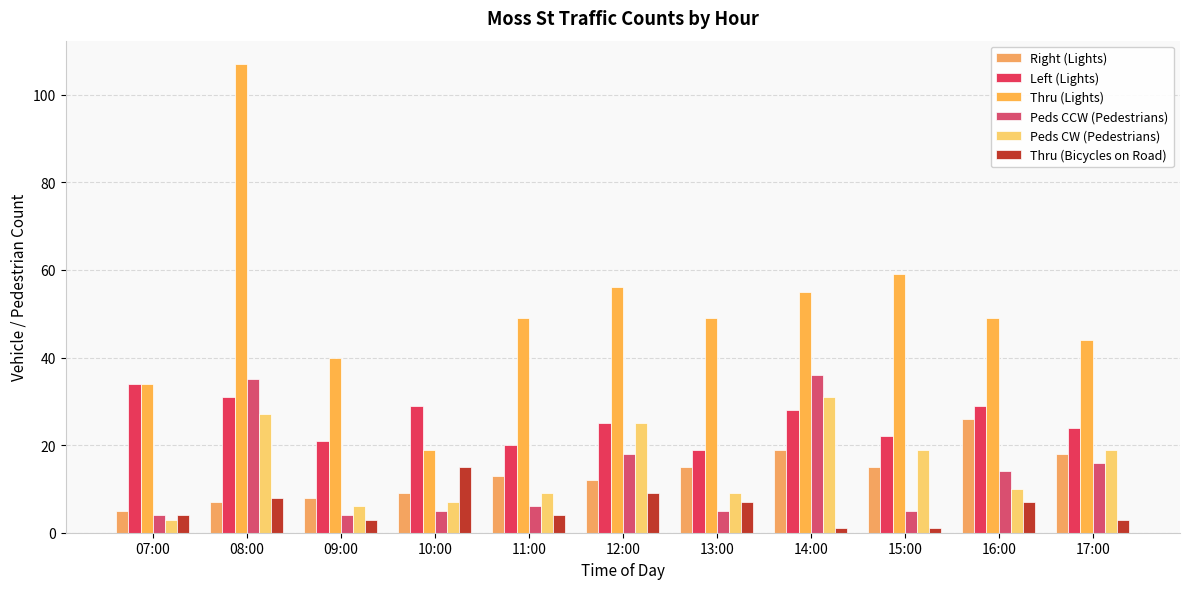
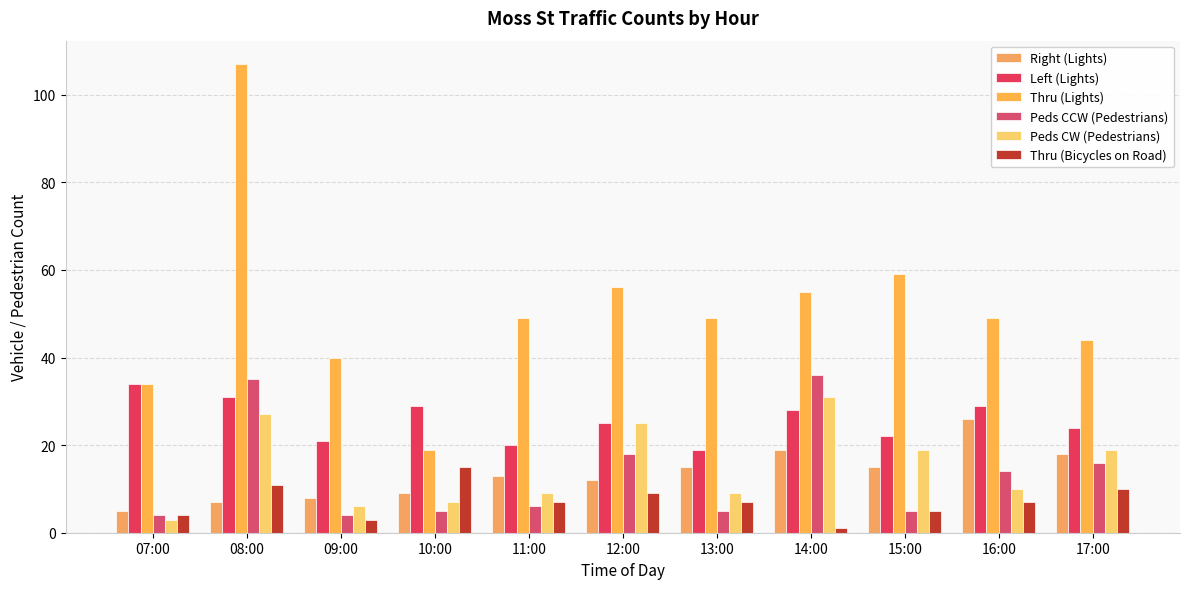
  {
    "Thru (Bicycles on Road)": {
      "07:00": 4,
-     "08:00": 8,
+     "08:00": 11,
      "09:00": 3,
      "10:00": 15,
-     "11:00": 4,
+     "11:00": 7,
      "12:00": 9,
      "13:00": 7,
      "14:00": 1,
-     "15:00": 1,
+     "15:00": 5,
      "16:00": 7,
-     "17:00": 3
+     "17:00": 10
    }
  }
